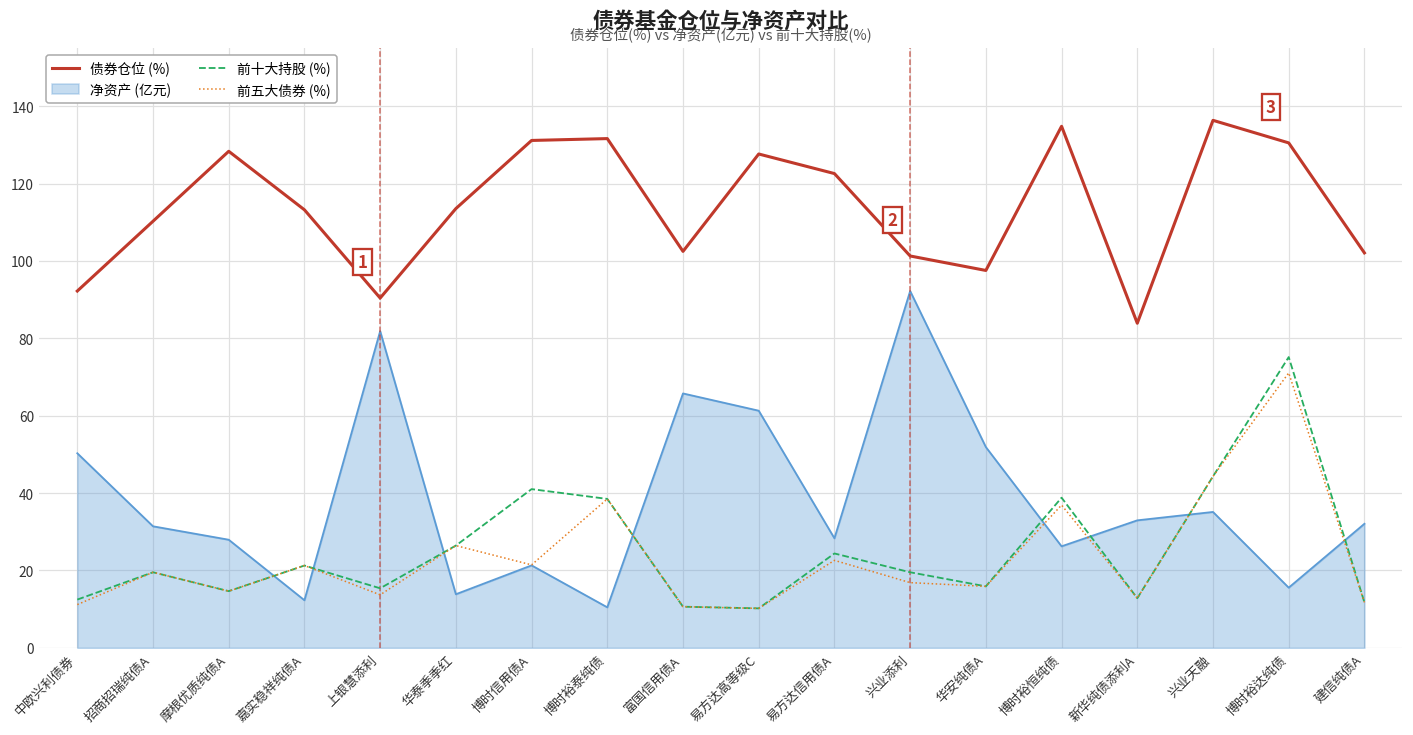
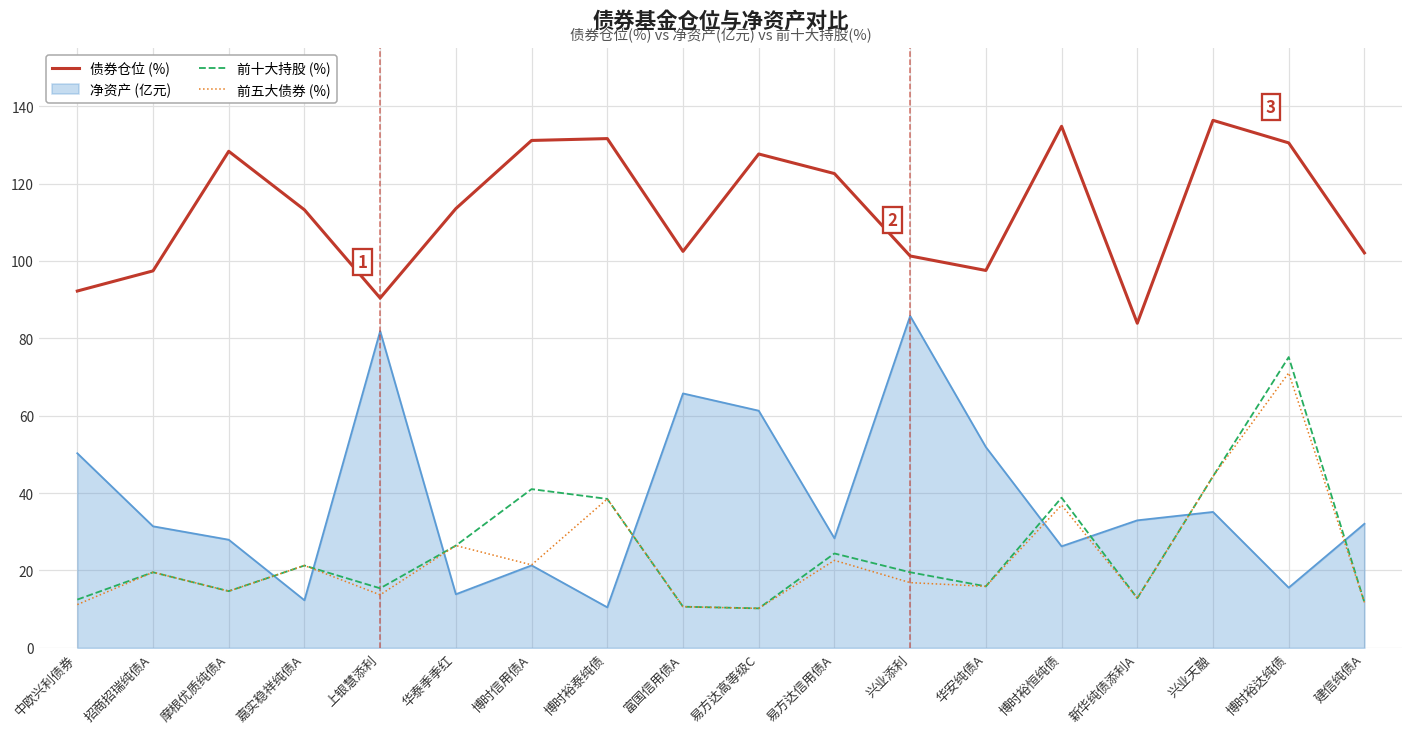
  {
    "债券仓位 (%)": {
      "中欧兴利债券": 92,
-     "招商招瑞纯债A": 110,
+     "招商招瑞纯债A": 97,
      "摩根优质纯债A": 128,
      "嘉实稳祥纯债A": 113,
      "上银慧添利": 90,
      "华泰季季红": 114,
      "博时信用债A": 131,
      "博时裕泰纯债": 132,
      "富国信用债A": 102,
      "易方达高等级C": 128,
      "易方达信用债A": 123,
      "兴业添利": 101,
      "华安纯债A": 98,
      "博时裕恒纯债": 135,
      "新华纯债添利A": 84,
      "兴业天融": 136,
      "博时裕达纯债": 131,
      "建信纯债A": 102
    },
    "净资产 (亿元)": {
      "中欧兴利债券": 50,
      "招商招瑞纯债A": 31,
      "摩根优质纯债A": 28,
      "嘉实稳祥纯债A": 12,
      "上银慧添利": 82,
      "华泰季季红": 14,
      "博时裕泰纯债": 10,
      "富国信用债A": 66,
      "易方达高等级C": 61,
      "易方达信用债A": 28,
-     "兴业添利": 92,
+     "兴业添利": 86,
      "华安纯债A": 52,
      "博时裕恒纯债": 26,
      "新华纯债添利A": 33,
      "兴业天融": 35,
      "博时裕达纯债": 16,
      "建信纯债A": 32
    },
    "前十大持股 (%)": {
      "中欧兴利债券": 12,
      "上银慧添利": 15,
      "博时信用债A": 41,
      "易方达信用债A": 24,
      "兴业添利": 20,
      "博时裕恒纯债": 39,
      "博时裕达纯债": 75
    },
    "前五大债券 (%)": {
      "中欧兴利债券": 11,
      "上银慧添利": 14,
      "易方达信用债A": 23,
      "兴业添利": 17,
      "博时裕恒纯债": 37,
      "博时裕达纯债": 71
    }
  }
